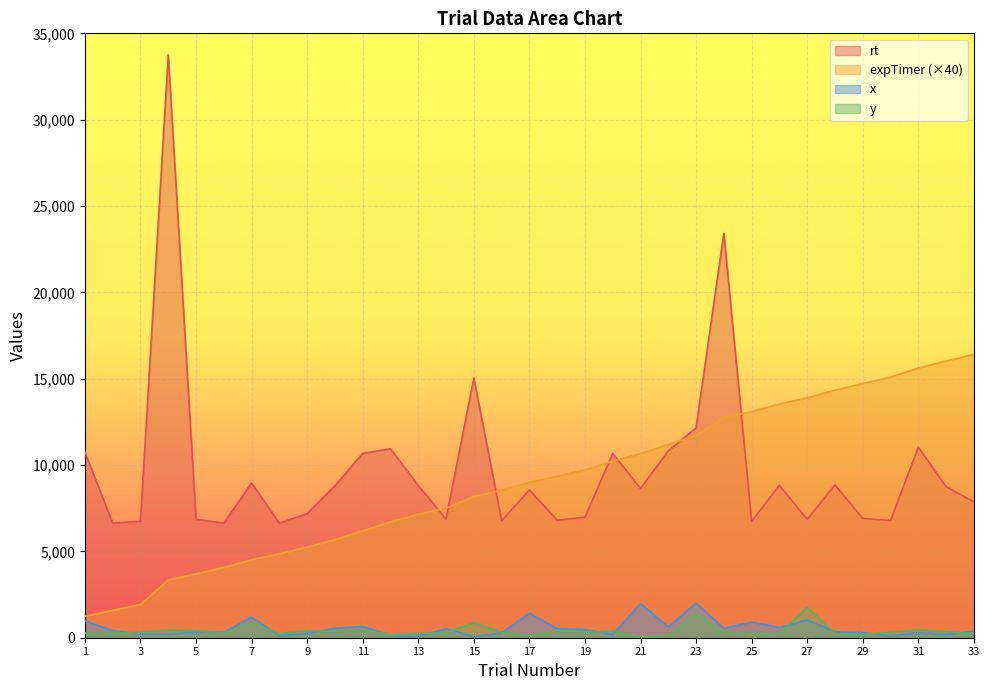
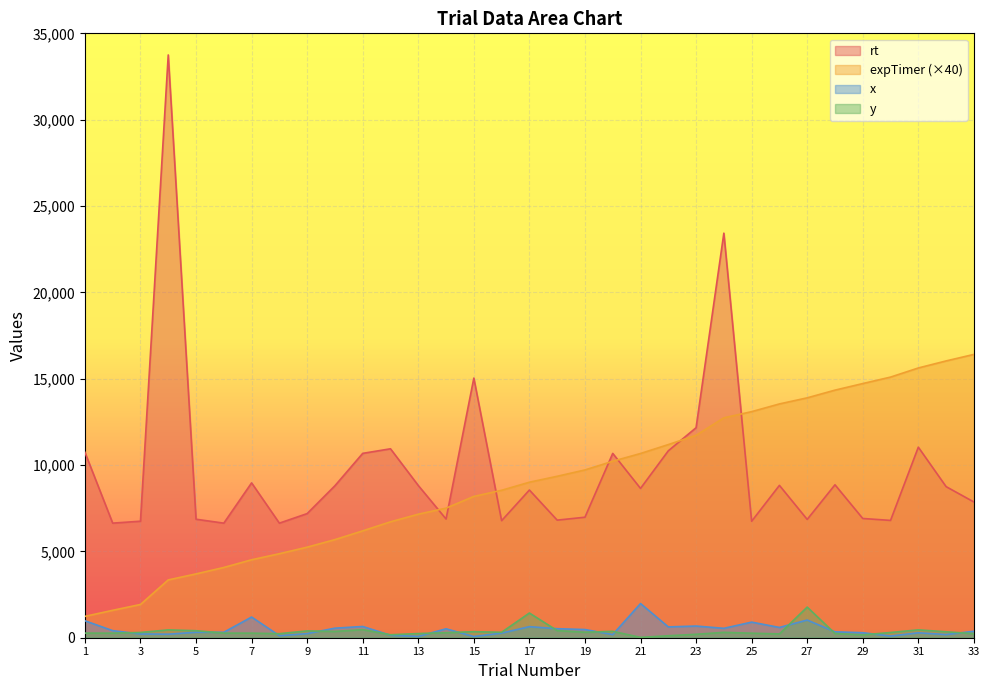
  {
    "x": {
      "1": "1,000",
      "7": "1,200",
      "9": "200",
      "11": "700",
      "13": "100",
      "15": "100",
-     "17": "1,400",
+     "17": "600",
      "19": "500",
      "21": "2,000",
-     "23": "2,000",
+     "23": "700",
      "25": "900",
      "27": "1,000",
      "31": "300"
    },
    "y": {
      "1": "300",
-     "7": "900",
+     "7": "300",
      "9": "400",
      "11": "500",
      "13": "200",
-     "15": "900",
-     "17": "100",
+     "15": "400",
+     "17": "1,400",
      "19": "300",
      "21": "0",
-     "23": "1,400",
+     "23": "200",
      "25": "300",
      "27": "1,800",
      "31": "500"
    }
  }
